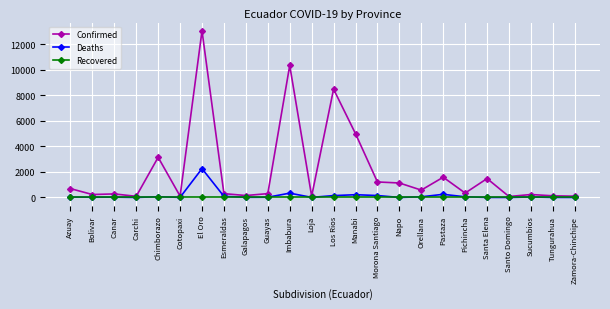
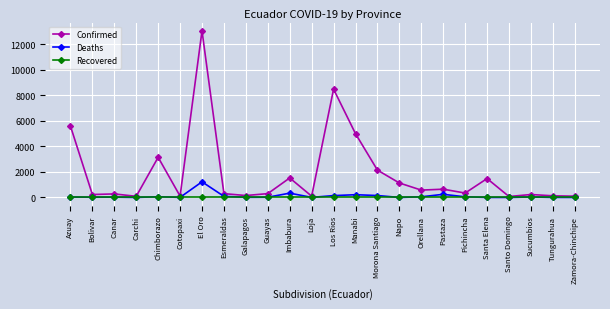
  {
    "Confirmed": {
-     "Azuay": 700,
+     "Azuay": 5600,
      "Bolivar": 200,
      "Canar": 300,
      "Chimborazo": 3100,
      "El Oro": 13100,
      "Esmeraldas": 300,
      "Guayas": 300,
-     "Imbabura": 10300,
+     "Imbabura": 1500,
      "Los Rios": 8500,
      "Manabi": 5000,
-     "Morona Santiago": 1200,
+     "Morona Santiago": 2100,
      "Napo": 1100,
      "Orellana": 600,
-     "Pastaza": 1600,
+     "Pastaza": 600,
      "Pichincha": 300,
      "Santa Elena": 1500
    },
    "Deaths": {
-     "El Oro": 2300,
+     "El Oro": 1200,
      "Imbabura": 300,
      "Manabi": 200,
      "Pastaza": 200
    },
    "Recovered": {
      "El Oro": 0,
      "Imbabura": 0,
      "Manabi": 0,
      "Pastaza": 0
    }
  }
